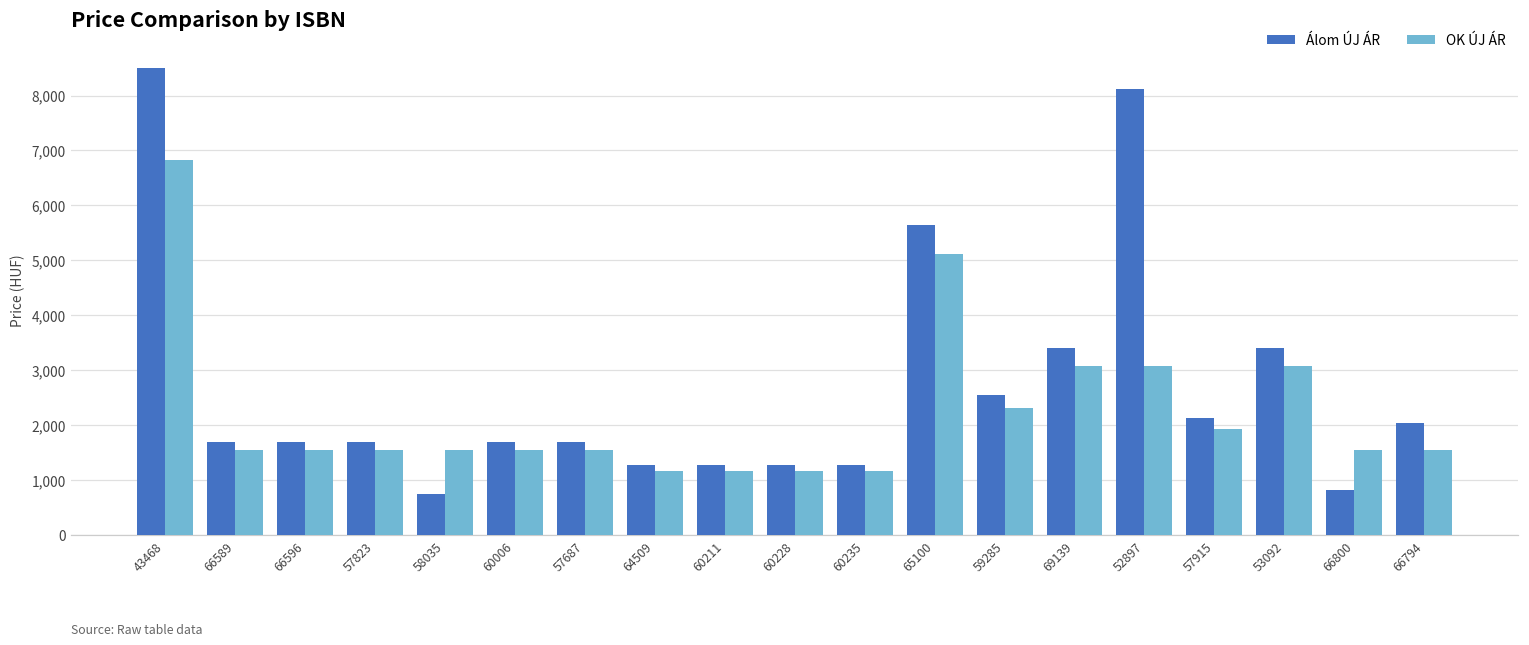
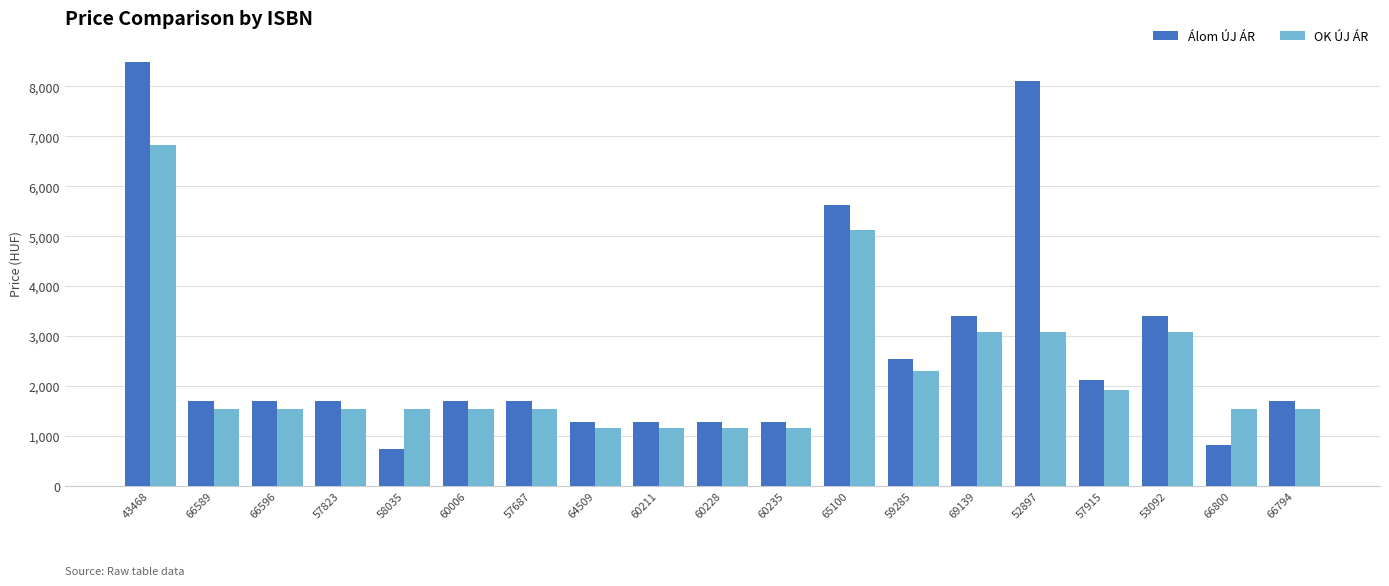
  {
    "Álom ÚJ ÁR": {
      "43468": "8,500",
      "66589": "1,700",
      "66596": "1,700",
      "57823": "1,700",
      "58035": "700",
      "60006": "1,700",
      "57687": "1,700",
      "64509": "1,300",
      "60211": "1,300",
      "60228": "1,300",
      "60235": "1,300",
      "65100": "5,600",
      "59285": "2,500",
      "69139": "3,400",
      "52897": "8,100",
      "57915": "2,100",
      "53092": "3,400",
      "66800": "800",
-     "66794": "2,000"
+     "66794": "1,700"
    },
    "OK ÚJ ÁR": {
      "43468": "6,800",
      "66589": "1,500",
      "66596": "1,500",
      "57823": "1,500",
      "58035": "1,500",
      "60006": "1,500",
      "57687": "1,500",
      "64509": "1,200",
      "60211": "1,200",
      "60228": "1,200",
      "60235": "1,200",
      "65100": "5,100",
      "59285": "2,300",
      "69139": "3,100",
      "52897": "3,100",
      "57915": "1,900",
      "53092": "3,100",
      "66800": "1,500",
      "66794": "1,500"
    }
  }
